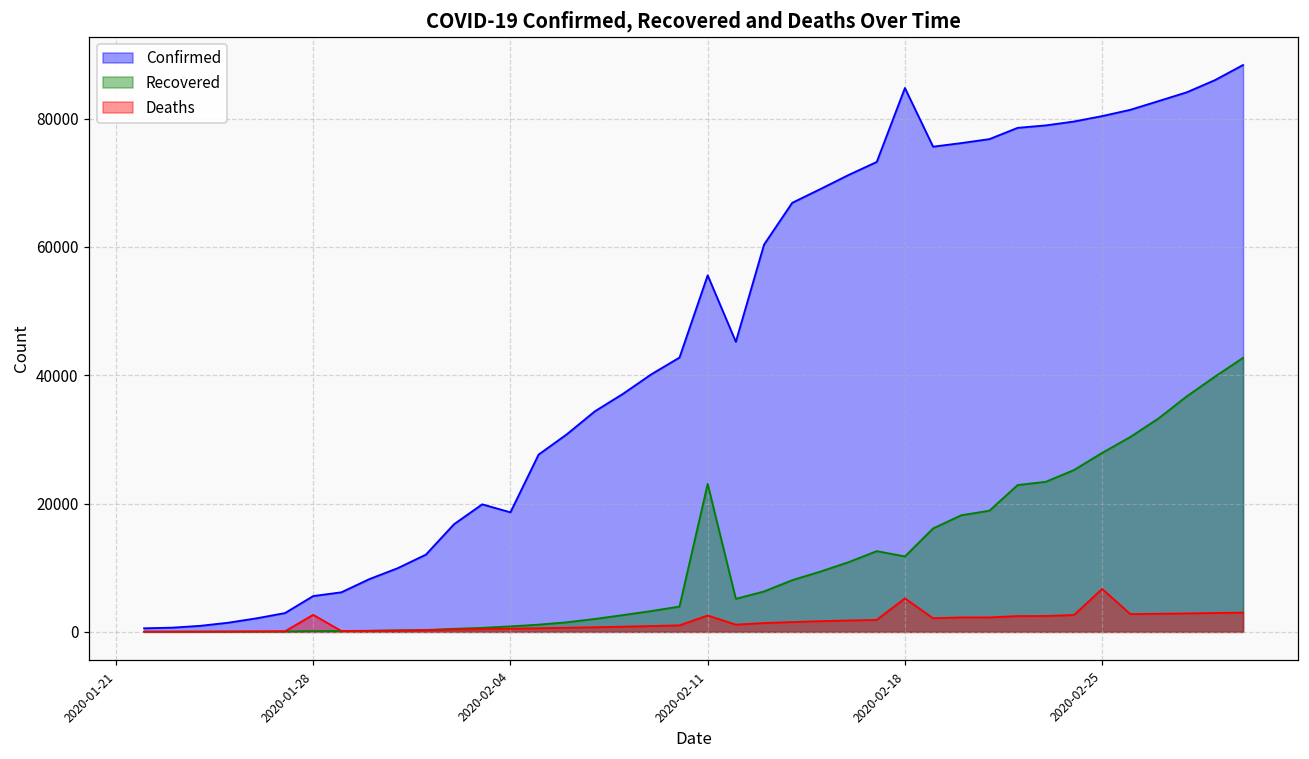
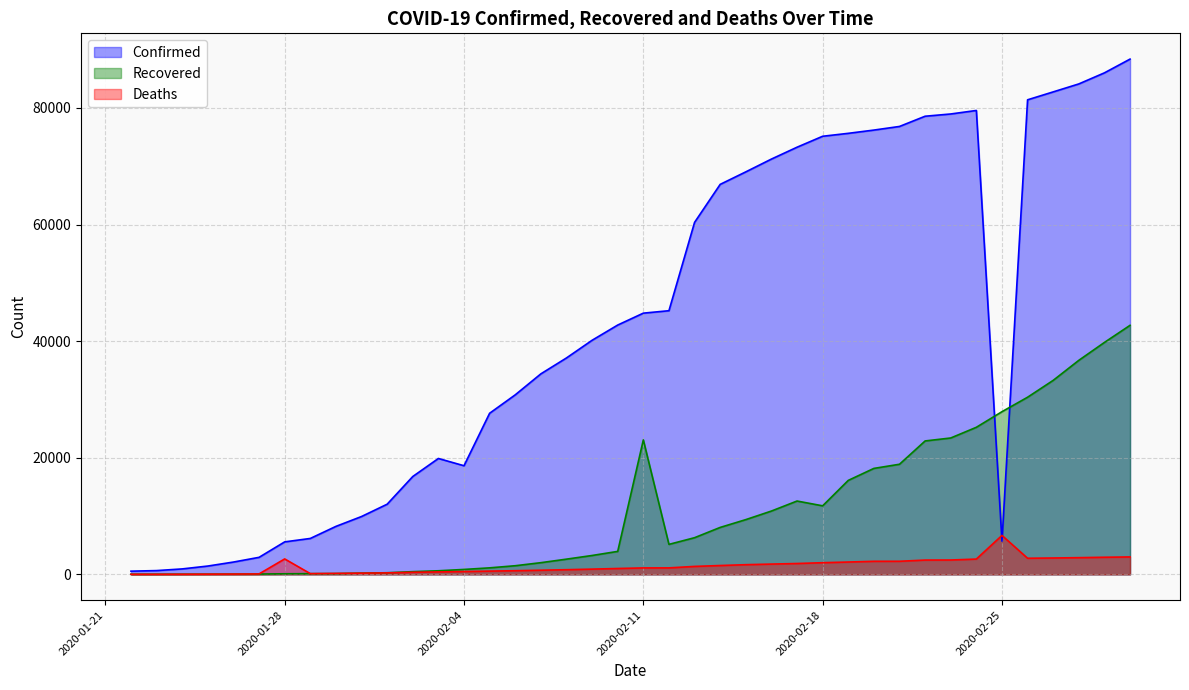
  {
    "Confirmed": {
      "2020-01-28": 6000,
      "2020-02-04": 19000,
-     "2020-02-11": 56000,
-     "2020-02-18": 85000,
-     "2020-02-25": 80000
+     "2020-02-11": 45000,
+     "2020-02-18": 75000,
+     "2020-02-25": 6000
    },
    "Recovered": {
      "2020-01-28": 0,
      "2020-02-11": 23000,
      "2020-02-18": 12000,
      "2020-02-25": 28000
    },
    "Deaths": {
      "2020-01-28": 3000,
-     "2020-02-11": 3000,
-     "2020-02-18": 5000,
+     "2020-02-11": 1000,
+     "2020-02-18": 2000,
      "2020-02-25": 7000
    }
  }
